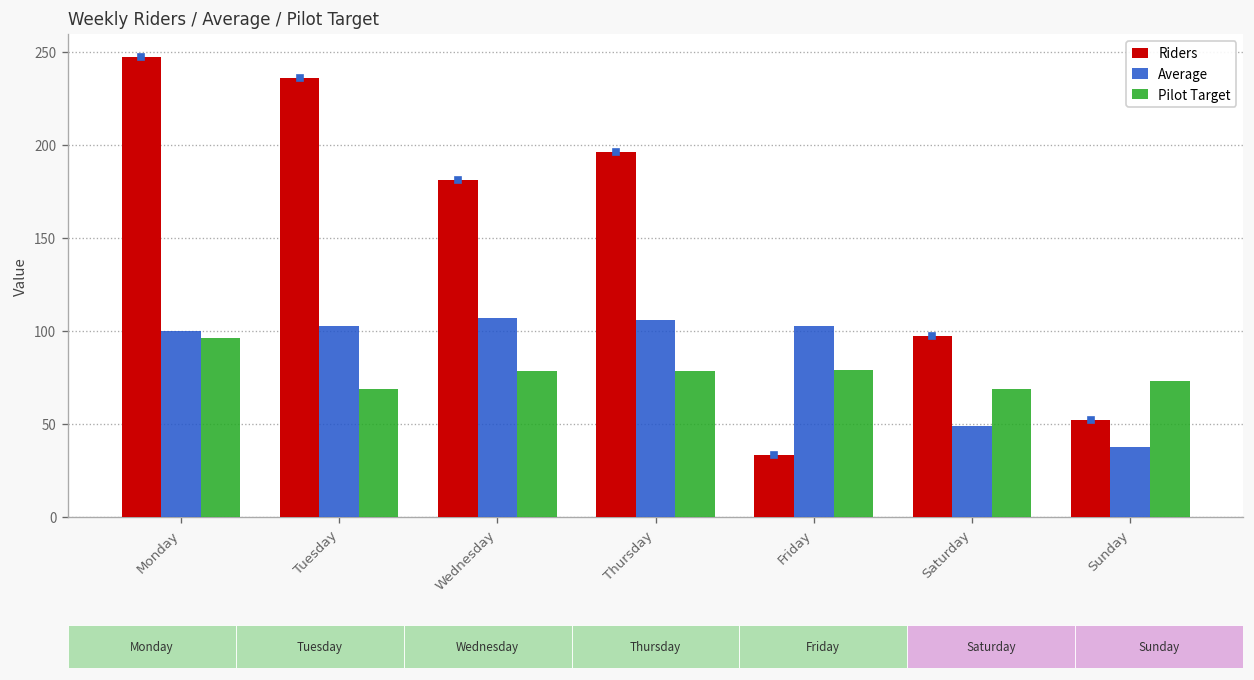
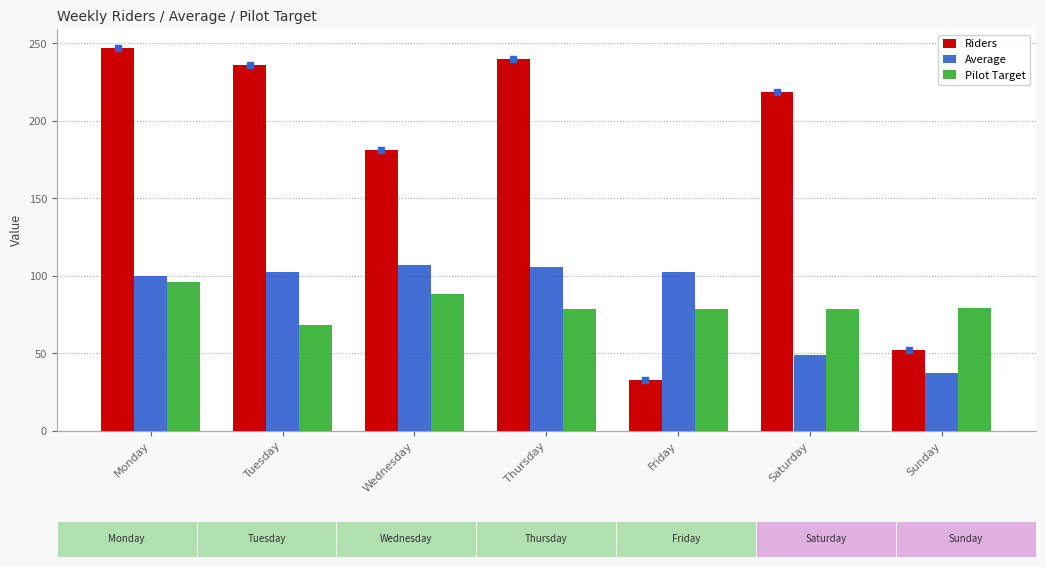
  {
    "Riders": {
      "Monday": 247,
      "Tuesday": 236,
      "Wednesday": 181,
-     "Thursday": 196,
+     "Thursday": 240,
      "Friday": 33,
-     "Saturday": 97,
+     "Saturday": 219,
      "Sunday": 52
    },
    "Pilot Target": {
      "Monday": 96,
      "Tuesday": 69,
-     "Wednesday": 78,
+     "Wednesday": 89,
      "Thursday": 79,
      "Friday": 79,
-     "Saturday": 69,
-     "Sunday": 73
+     "Saturday": 79,
+     "Sunday": 79
    }
  }
